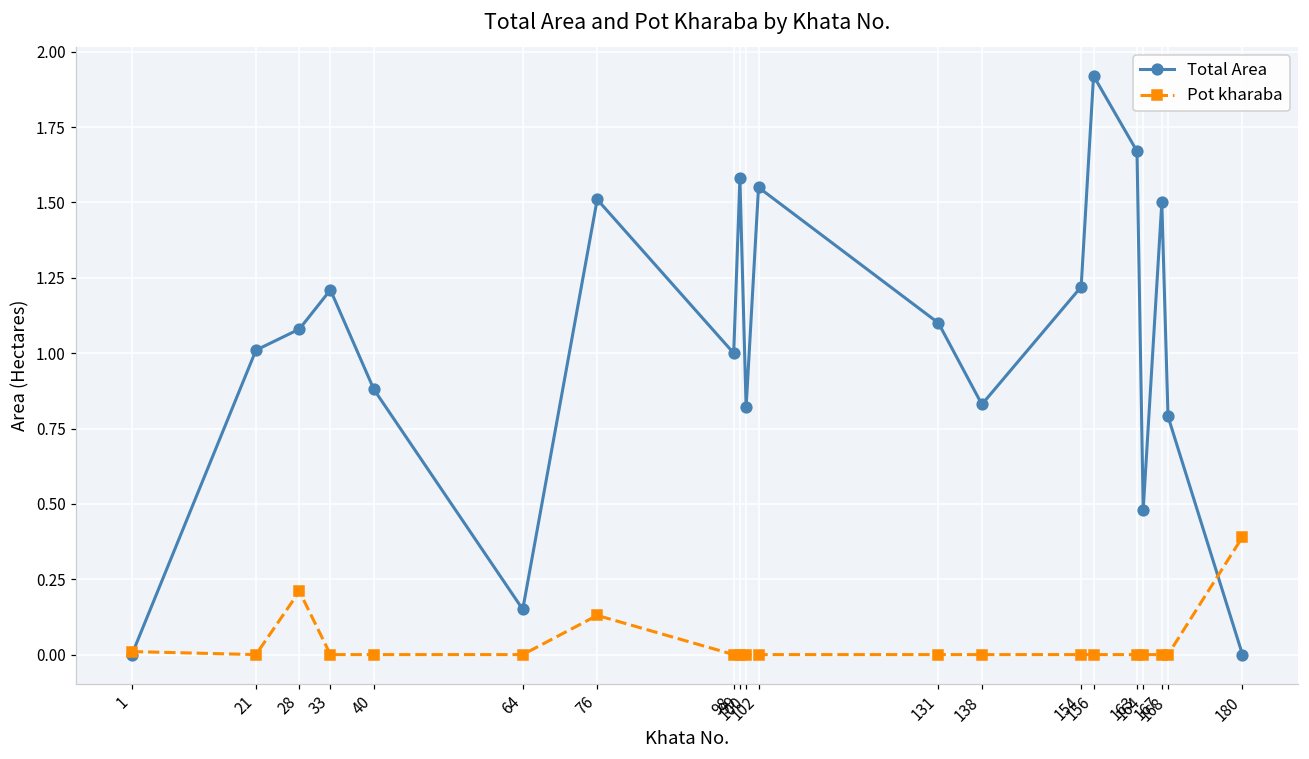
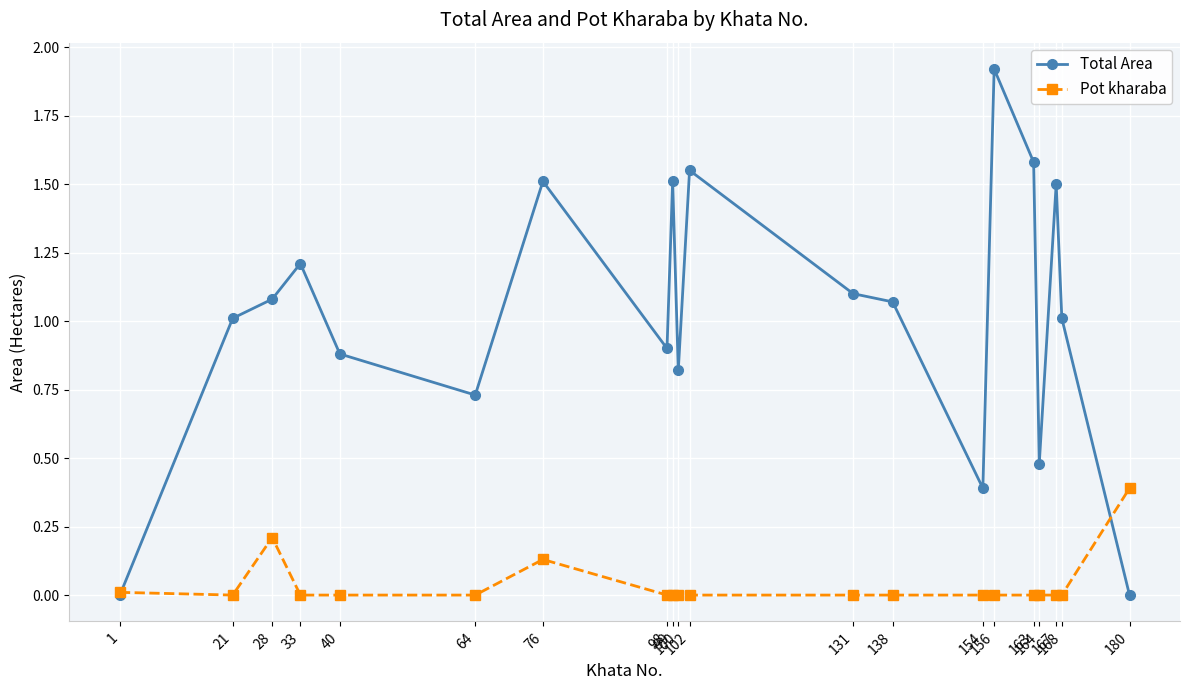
  {
    "Total Area": {
      "1": 0.00,
      "21": 1.01,
      "28": 1.08,
      "33": 1.21,
      "40": 0.88,
-     "64": 0.15,
+     "64": 0.73,
      "76": 1.51,
-     "98": 1.0,
-     "99": 1.58,
+     "98": 0.9,
+     "99": 1.51,
      "100": 0.82,
      "102": 1.55,
      "131": 1.10,
-     "138": 0.83,
-     "154": 1.22,
+     "138": 1.07,
+     "154": 0.39,
      "156": 1.92,
-     "163": 1.67,
+     "163": 1.58,
      "164": 0.48,
      "167": 1.50,
-     "168": 0.79,
+     "168": 1.01,
      "180": 0.00
    },
    "Pot kharaba": {
      "1": 0.01,
      "21": 0.00,
      "28": 0.21,
      "33": 0.00,
      "40": 0.00,
      "64": 0.00,
      "76": 0.13,
      "98": 0.00,
      "99": 0.00,
      "100": 0.00,
      "102": 0.00,
      "131": 0.00,
      "138": 0.00,
      "154": 0.00,
      "156": 0.00,
      "163": 0.00,
      "164": 0.00,
      "167": 0.00,
      "168": 0.00,
      "180": 0.39
    }
  }
